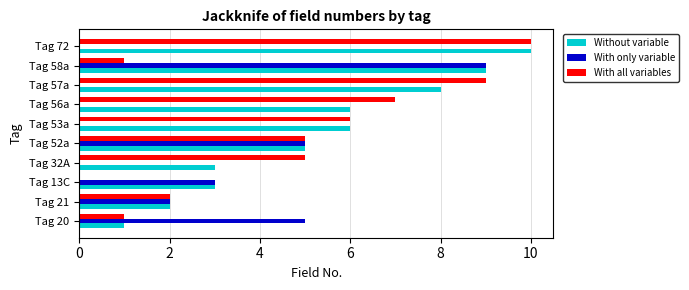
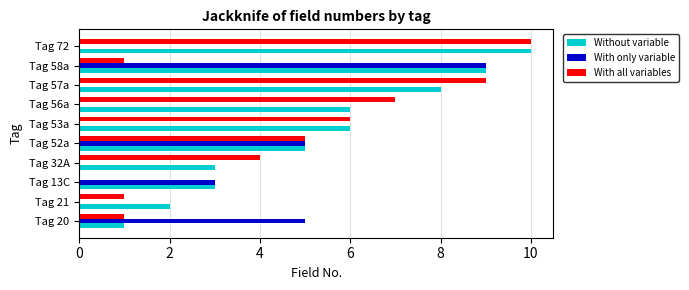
  {
    "Without variable": {
      "Tag 72": 10,
      "Tag 58a": 9,
      "Tag 57a": 8,
      "Tag 56a": 6,
      "Tag 53a": 6,
      "Tag 52a": 5,
      "Tag 32A": 3,
      "Tag 13C": 3,
      "Tag 21": 2,
      "Tag 20": 1
    },
    "With only variable": {
      "Tag 72": 0,
      "Tag 58a": 9,
      "Tag 57a": 0,
      "Tag 56a": 0,
      "Tag 53a": 0,
      "Tag 52a": 5,
      "Tag 32A": 0,
      "Tag 13C": 3,
-     "Tag 21": 2,
+     "Tag 21": 0,
      "Tag 20": 5
    },
    "With all variables": {
      "Tag 72": 10,
      "Tag 58a": 1,
      "Tag 57a": 9,
      "Tag 56a": 7,
      "Tag 53a": 6,
      "Tag 52a": 5,
-     "Tag 32A": 5,
+     "Tag 32A": 4,
      "Tag 13C": 0,
-     "Tag 21": 2,
+     "Tag 21": 1,
      "Tag 20": 1
    }
  }
